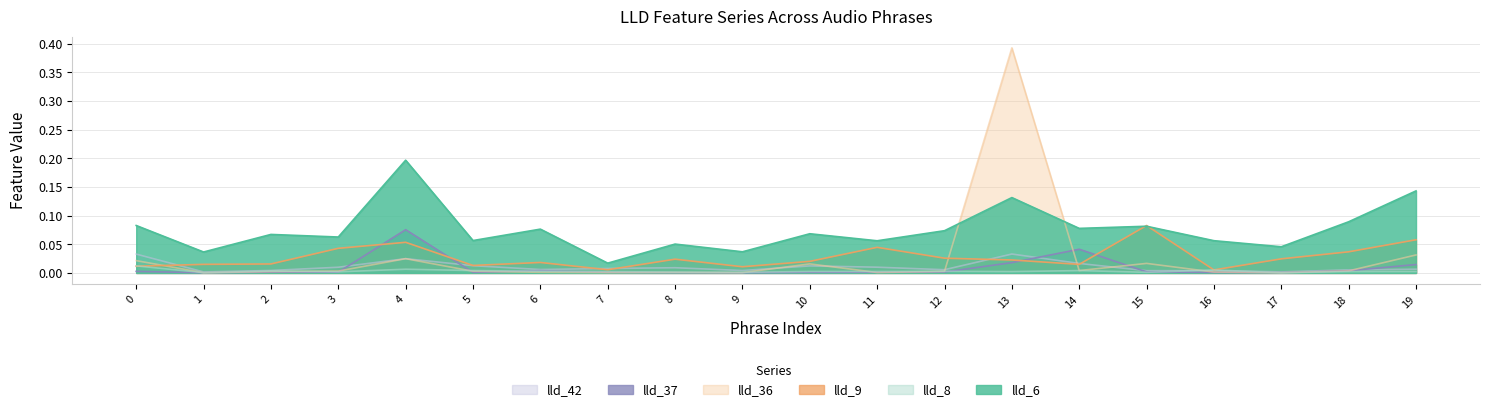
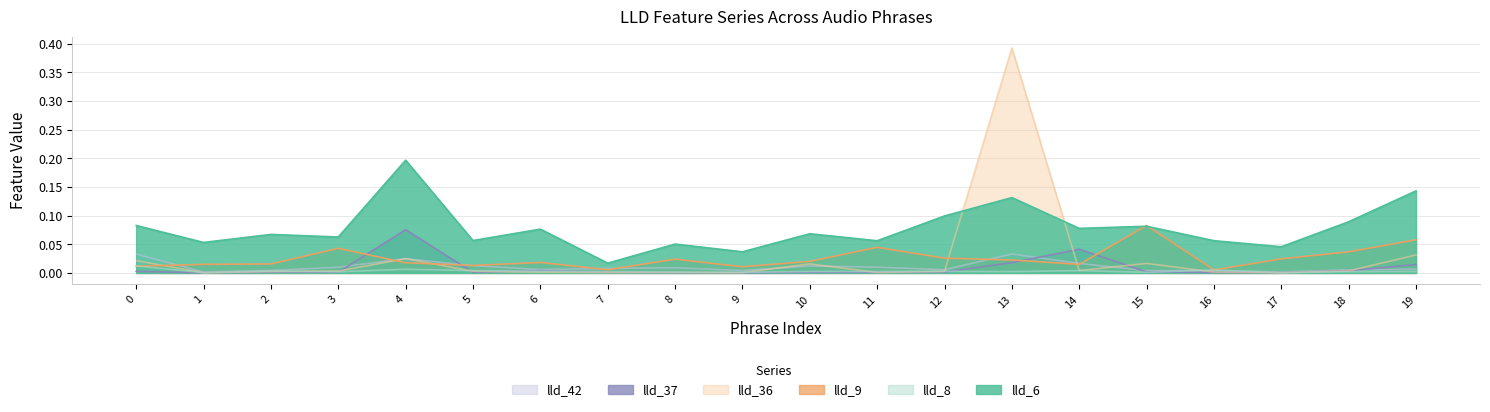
  {
    "lld_37": {
      "0": 0.00,
      "4": 0.08,
      "13": 0.02,
      "14": 0.04,
      "19": 0.01
    },
    "lld_9": {
      "1": 0.01,
      "2": 0.02,
      "3": 0.04,
-     "4": 0.05,
+     "4": 0.02,
      "6": 0.02,
      "8": 0.02,
      "9": 0.01,
      "11": 0.04,
      "12": 0.03,
      "13": 0.02,
      "17": 0.02,
      "18": 0.04,
      "19": 0.06
    },
    "lld_6": {
      "0": 0.08,
-     "1": 0.04,
+     "1": 0.05,
      "2": 0.07,
      "3": 0.06,
      "4": 0.20,
      "5": 0.06,
      "6": 0.08,
      "7": 0.02,
      "8": 0.05,
      "9": 0.04,
      "10": 0.07,
      "11": 0.06,
-     "12": 0.07,
+     "12": 0.10,
      "13": 0.13,
      "14": 0.08,
      "16": 0.06,
      "17": 0.05,
      "18": 0.09,
      "19": 0.14
    }
  }
